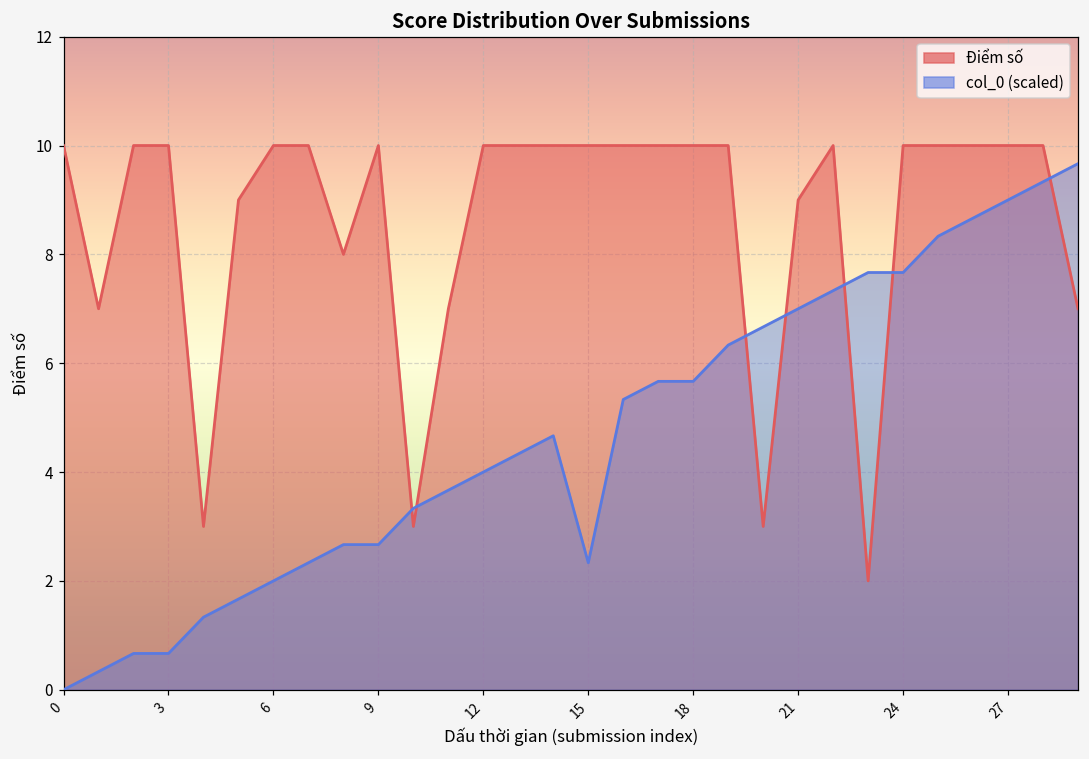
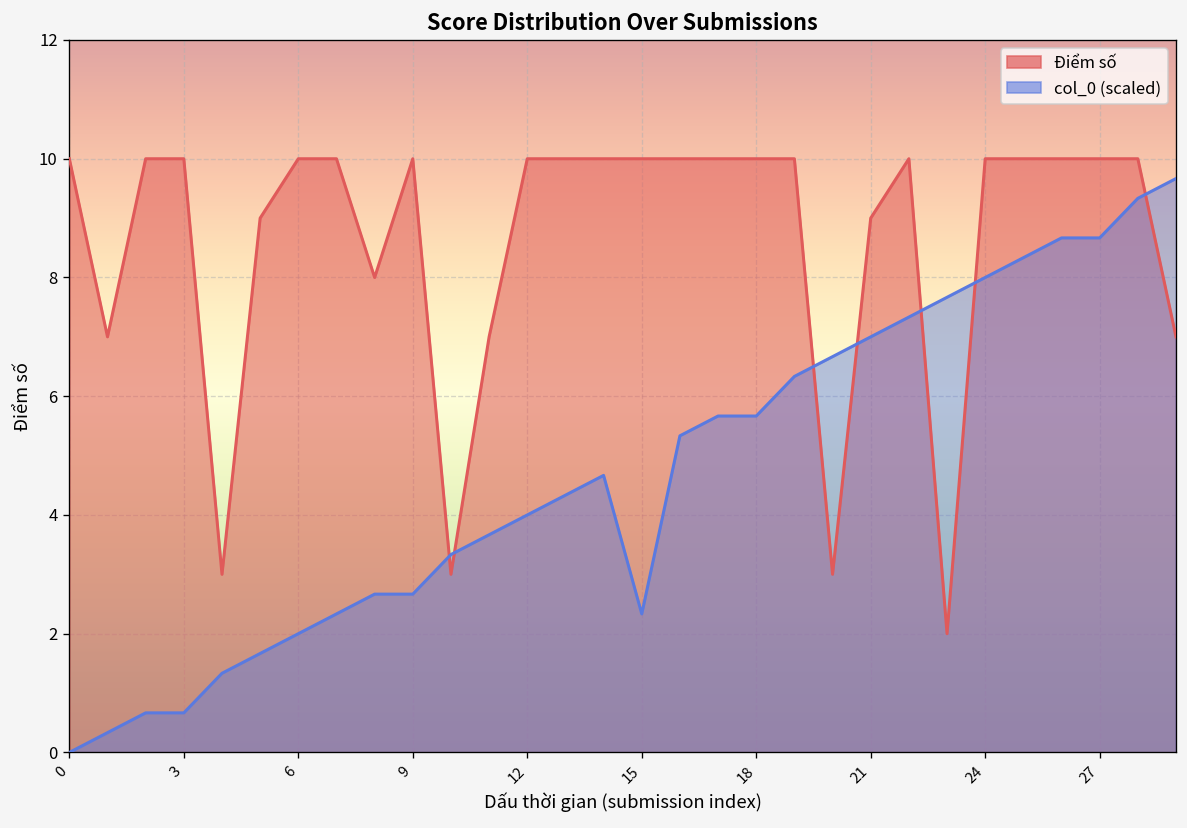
  {
    "Điểm số": {
      "0": 10.0,
      "3": 10.0,
      "6": 10.0,
      "9": 10.0,
      "12": 10.0,
      "15": 10.0,
      "18": 10.0,
      "21": 9.0,
      "24": 10.0,
      "27": 10.0
    },
    "col_0 (scaled)": {
      "0": 0.0,
      "3": 0.7,
      "6": 2.0,
      "9": 2.7,
      "12": 4.0,
      "15": 2.3,
      "18": 5.7,
      "21": 7.0,
-     "24": 7.7,
-     "27": 9.0
+     "24": 8.0,
+     "27": 8.7
    }
  }
